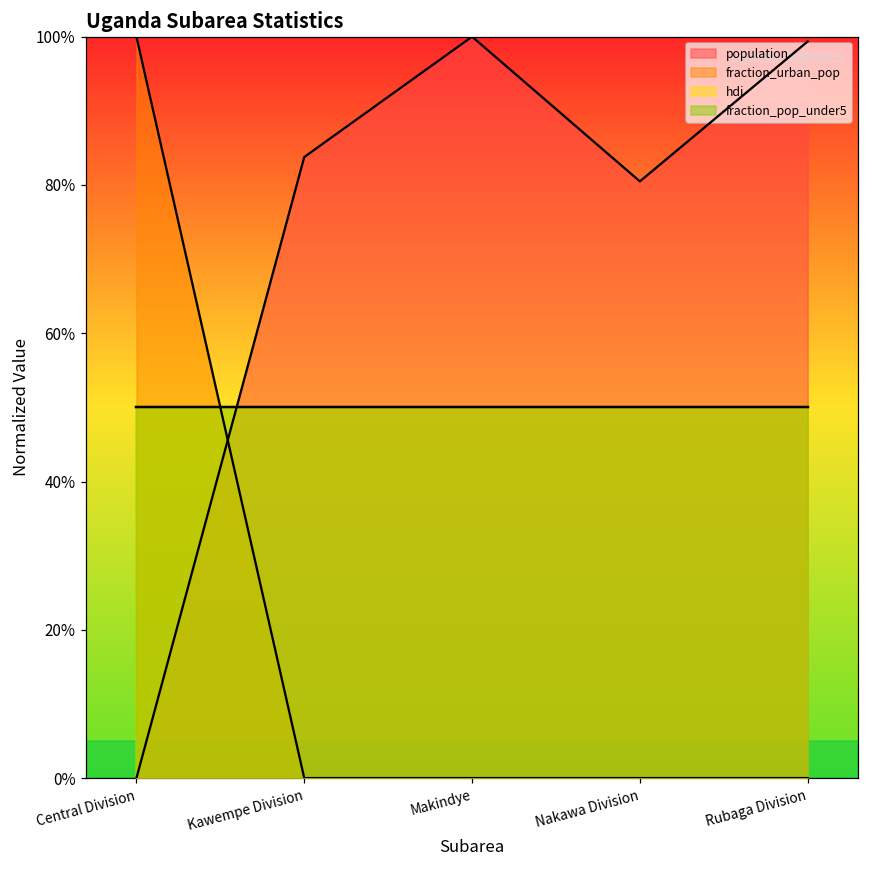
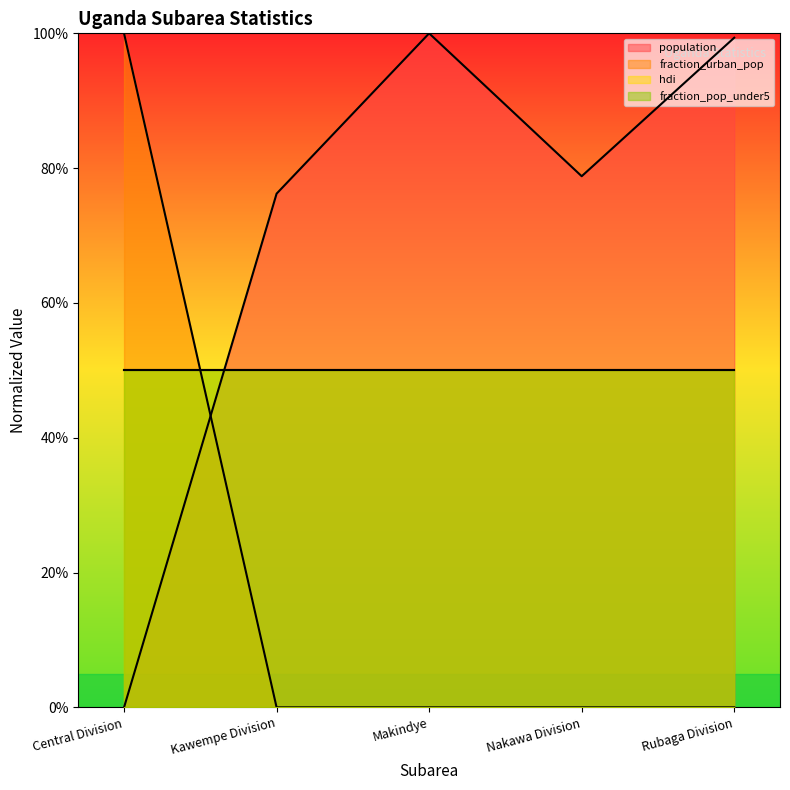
  {
    "population": {
-     "Kawempe Division": "84%",
+     "Kawempe Division": "76%",
      "Makindye": "100%",
-     "Nakawa Division": "80%",
+     "Nakawa Division": "79%",
      "Rubaga Division": "99%"
    },
    "fraction_urban_pop": {
      "Central Division": "100%"
    },
    "fraction_pop_under5": {
      "Central Division": "50%",
      "Kawempe Division": "50%",
      "Makindye": "50%",
      "Nakawa Division": "50%",
      "Rubaga Division": "50%"
    }
  }
